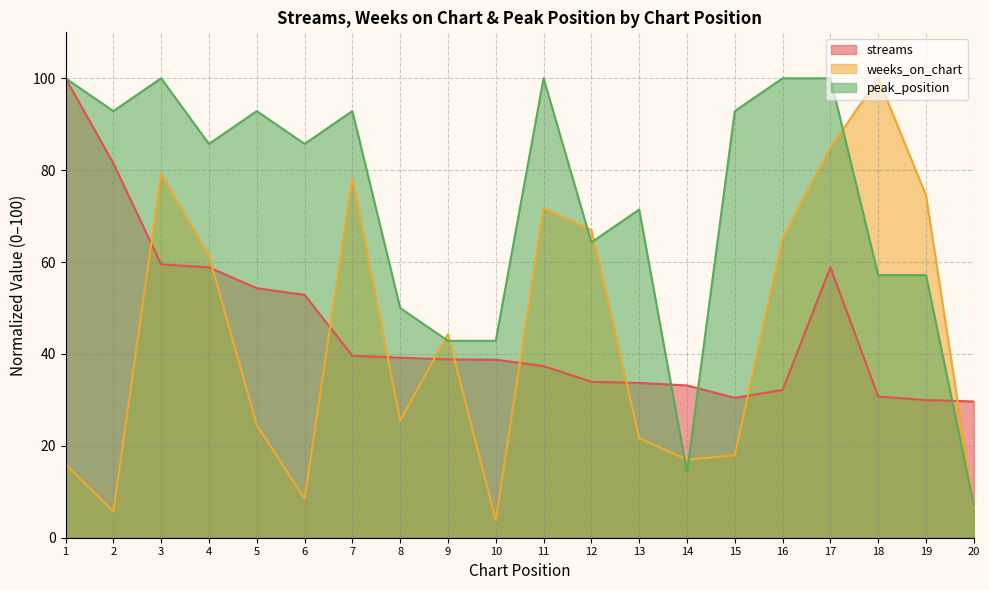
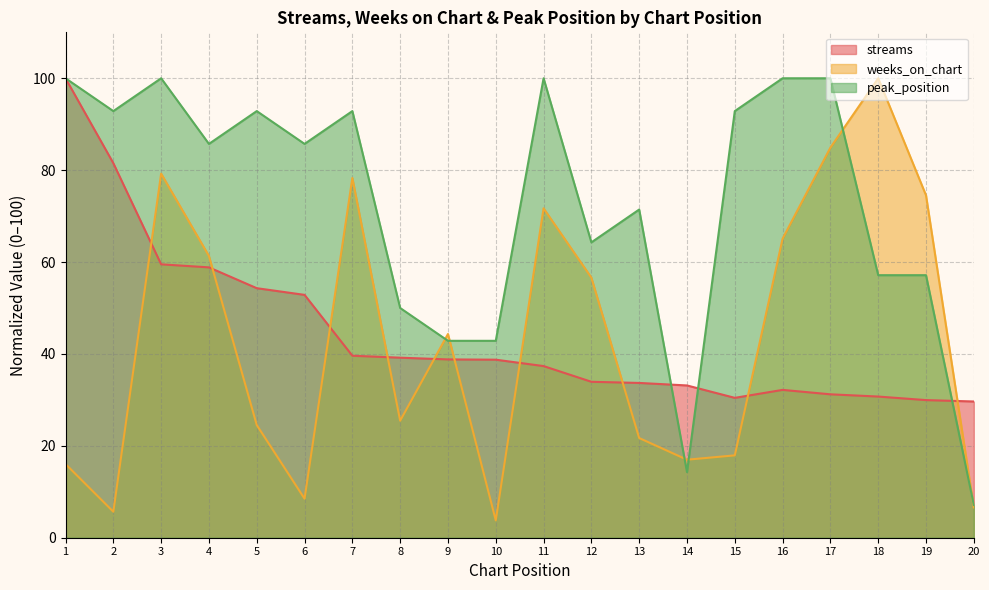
  {
    "streams": {
      "2": 82,
      "3": 60,
      "4": 59,
      "5": 54,
      "6": 53,
      "7": 40,
      "8": 39,
      "9": 39,
      "10": 39,
      "11": 37,
      "12": 34,
      "13": 34,
      "14": 33,
      "15": 30,
      "16": 32,
-     "17": 59,
+     "17": 31,
      "18": 31,
      "19": 30,
      "20": 30
    },
    "weeks_on_chart": {
      "1": 16,
      "2": 6,
      "3": 79,
      "4": 61,
      "5": 25,
      "6": 8,
      "7": 78,
      "8": 25,
      "9": 44,
      "10": 4,
      "11": 72,
-     "12": 67,
+     "12": 57,
      "13": 22,
      "14": 17,
      "15": 18,
      "16": 65,
      "17": 85,
      "19": 75
    },
    "peak_position": {
      "2": 93,
      "3": 100,
      "4": 86,
      "5": 93,
      "6": 86,
      "7": 93,
      "8": 50,
      "9": 43,
      "10": 43,
      "11": 100,
      "12": 64,
      "13": 71,
      "14": 14,
      "15": 93,
      "16": 100,
      "18": 57,
      "19": 57
    }
  }
